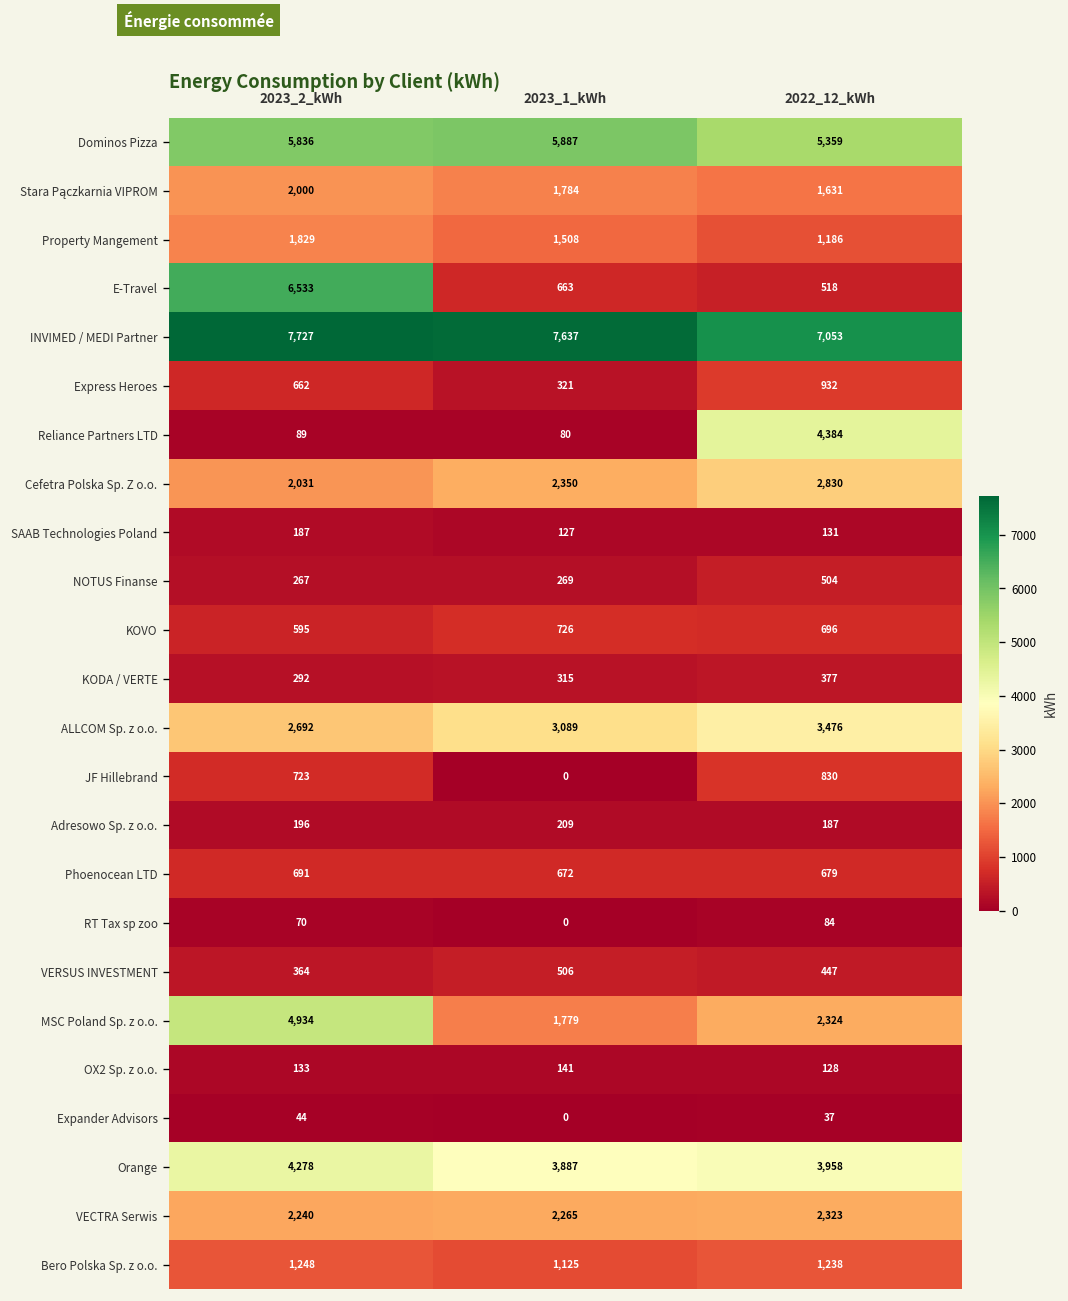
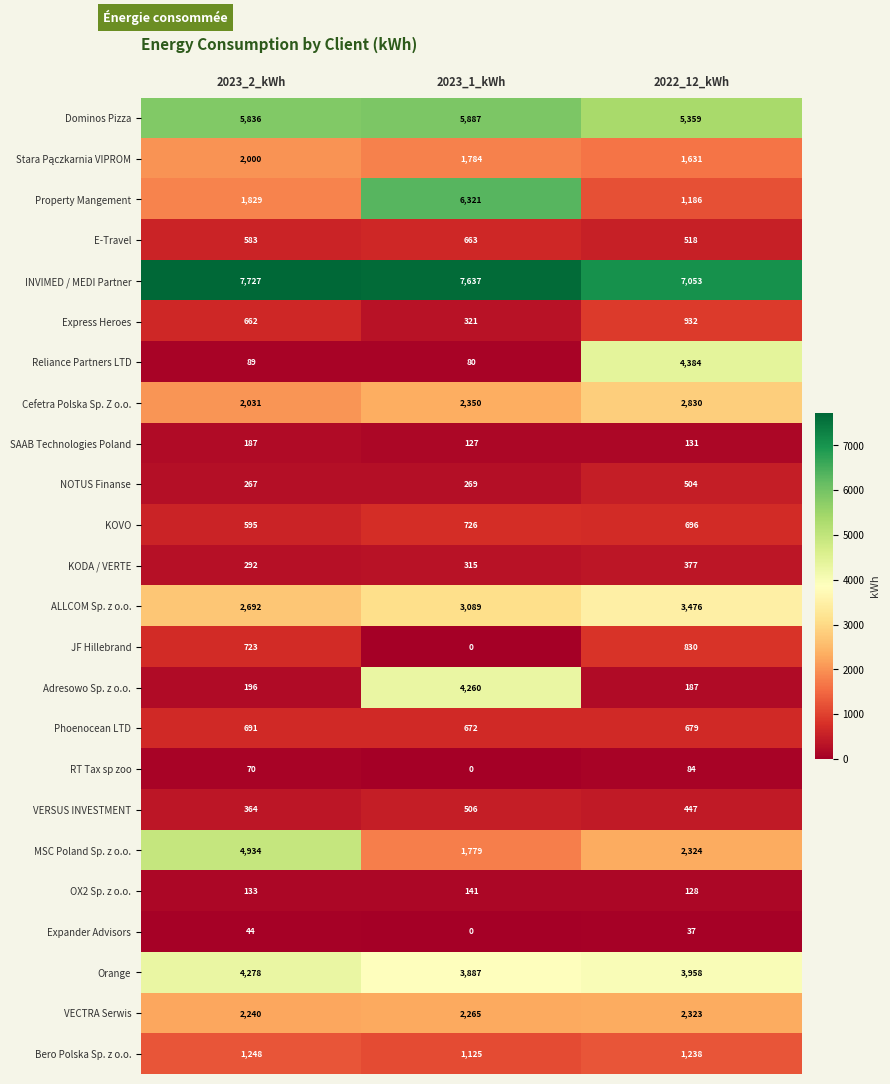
  {
    "Dominos Pizza": {
      "2023_2_kWh": "5,836",
      "2023_1_kWh": "5,887",
      "2022_12_kWh": "5,359"
    },
    "Stara Pączkarnia VIPROM": {
      "2023_2_kWh": "2,000",
      "2023_1_kWh": "1,784",
      "2022_12_kWh": "1,631"
    },
    "Property Mangement": {
      "2023_2_kWh": "1,829",
-     "2023_1_kWh": "1,508",
+     "2023_1_kWh": "6,321",
      "2022_12_kWh": "1,186"
    },
    "E-Travel": {
-     "2023_2_kWh": "6,533",
+     "2023_2_kWh": "583",
      "2023_1_kWh": "663",
      "2022_12_kWh": "518"
    },
    "INVIMED / MEDI Partner": {
      "2023_2_kWh": "7,727",
      "2023_1_kWh": "7,637",
      "2022_12_kWh": "7,053"
    },
    "Express Heroes": {
      "2023_2_kWh": "662",
      "2023_1_kWh": "321",
      "2022_12_kWh": "932"
    },
    "Reliance Partners LTD": {
      "2023_2_kWh": "89",
      "2023_1_kWh": "80",
      "2022_12_kWh": "4,384"
    },
    "Cefetra Polska Sp. Z o.o.": {
      "2023_2_kWh": "2,031",
      "2023_1_kWh": "2,350",
      "2022_12_kWh": "2,830"
    },
    "SAAB Technologies Poland": {
      "2023_2_kWh": "187",
      "2023_1_kWh": "127",
      "2022_12_kWh": "131"
    },
    "NOTUS Finanse": {
      "2023_2_kWh": "267",
      "2023_1_kWh": "269",
      "2022_12_kWh": "504"
    },
    "KOVO": {
      "2023_2_kWh": "595",
      "2023_1_kWh": "726",
      "2022_12_kWh": "696"
    },
    "KODA / VERTE": {
      "2023_2_kWh": "292",
      "2023_1_kWh": "315",
      "2022_12_kWh": "377"
    },
    "ALLCOM Sp. z o.o.": {
      "2023_2_kWh": "2,692",
      "2023_1_kWh": "3,089",
      "2022_12_kWh": "3,476"
    },
    "JF Hillebrand": {
      "2023_2_kWh": "723",
      "2023_1_kWh": "0",
      "2022_12_kWh": "830"
    },
    "Adresowo Sp. z o.o.": {
      "2023_2_kWh": "196",
-     "2023_1_kWh": "209",
+     "2023_1_kWh": "4,260",
      "2022_12_kWh": "187"
    },
    "Phoenocean LTD": {
      "2023_2_kWh": "691",
      "2023_1_kWh": "672",
      "2022_12_kWh": "679"
    },
    "RT Tax sp zoo": {
      "2023_2_kWh": "70",
      "2023_1_kWh": "0",
      "2022_12_kWh": "84"
    },
    "VERSUS INVESTMENT": {
      "2023_2_kWh": "364",
      "2023_1_kWh": "506",
      "2022_12_kWh": "447"
    },
    "MSC Poland Sp. z o.o.": {
      "2023_2_kWh": "4,934",
      "2023_1_kWh": "1,779",
      "2022_12_kWh": "2,324"
    },
    "OX2 Sp. z o.o.": {
      "2023_2_kWh": "133",
      "2023_1_kWh": "141",
      "2022_12_kWh": "128"
    },
    "Expander Advisors": {
      "2023_2_kWh": "44",
      "2023_1_kWh": "0",
      "2022_12_kWh": "37"
    },
    "Orange": {
      "2023_2_kWh": "4,278",
      "2023_1_kWh": "3,887",
      "2022_12_kWh": "3,958"
    },
    "VECTRA Serwis": {
      "2023_2_kWh": "2,240",
      "2023_1_kWh": "2,265",
      "2022_12_kWh": "2,323"
    },
    "Bero Polska Sp. z o.o.": {
      "2023_2_kWh": "1,248",
      "2023_1_kWh": "1,125",
      "2022_12_kWh": "1,238"
    }
  }
